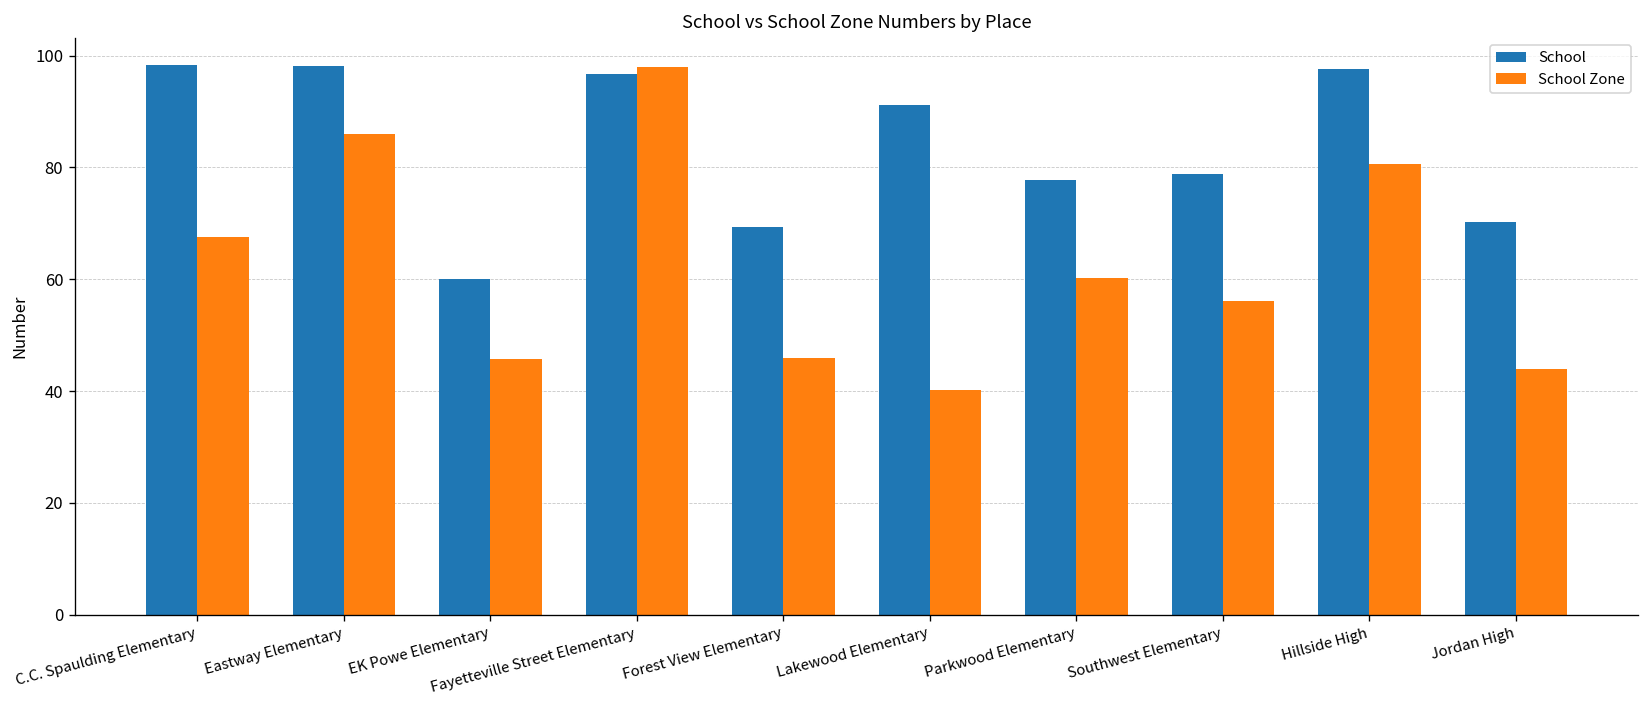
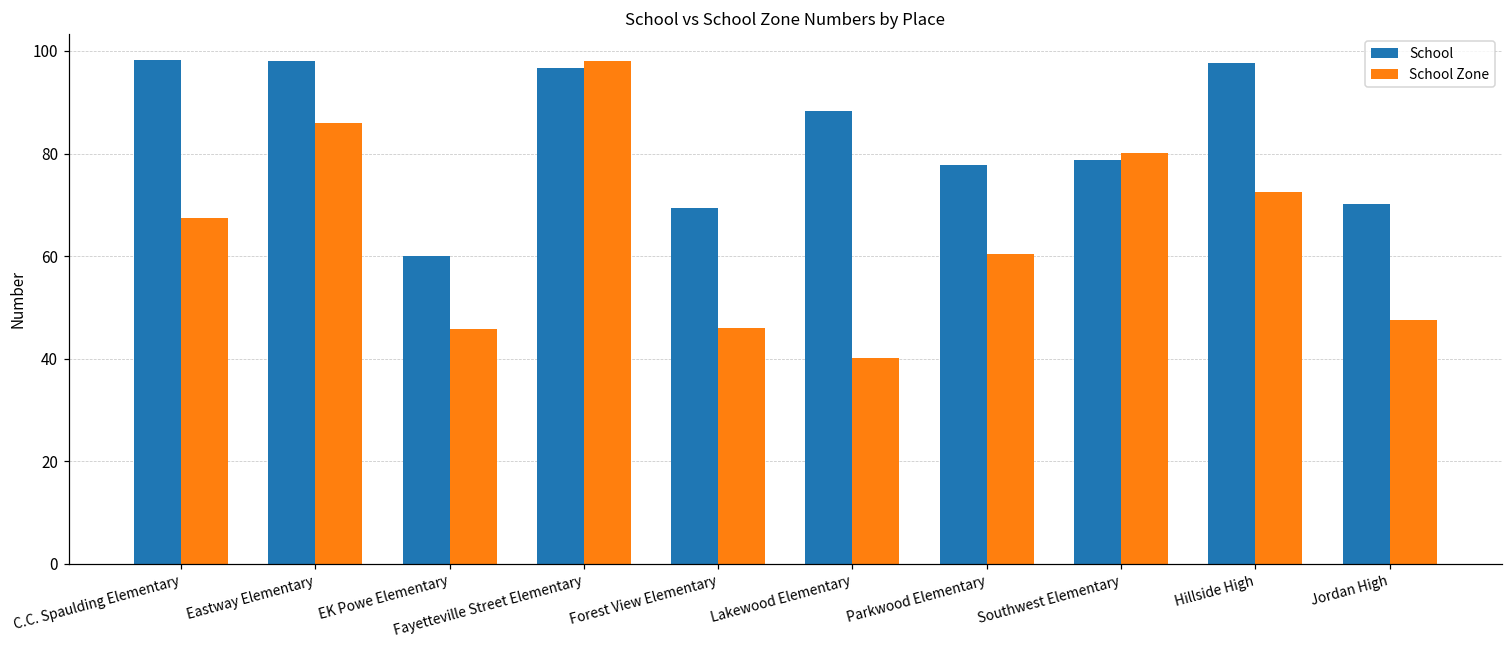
  {
    "School": {
      "C.C. Spaulding Elementary": 98,
      "Eastway Elementary": 98,
      "EK Powe Elementary": 60,
      "Fayetteville Street Elementary": 97,
      "Forest View Elementary": 69,
-     "Lakewood Elementary": 91,
+     "Lakewood Elementary": 88,
      "Parkwood Elementary": 78,
      "Southwest Elementary": 79,
      "Hillside High": 98,
      "Jordan High": 70
    },
    "School Zone": {
      "C.C. Spaulding Elementary": 68,
      "Eastway Elementary": 86,
      "EK Powe Elementary": 46,
      "Fayetteville Street Elementary": 98,
      "Forest View Elementary": 46,
      "Lakewood Elementary": 40,
      "Parkwood Elementary": 60,
-     "Southwest Elementary": 56,
-     "Hillside High": 81,
-     "Jordan High": 44
+     "Southwest Elementary": 80,
+     "Hillside High": 73,
+     "Jordan High": 48
    }
  }
